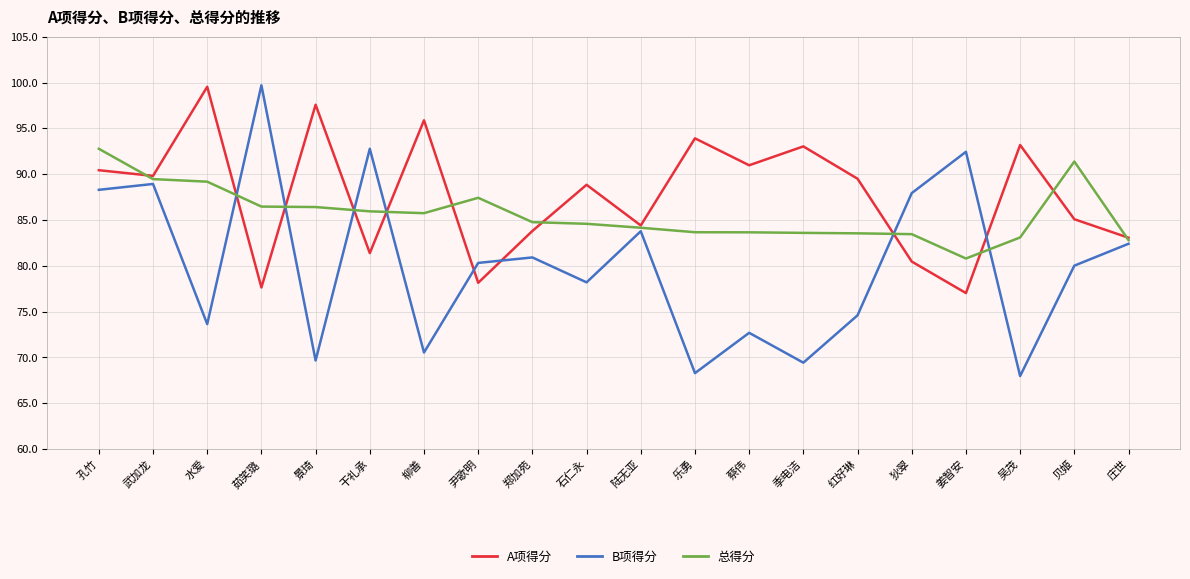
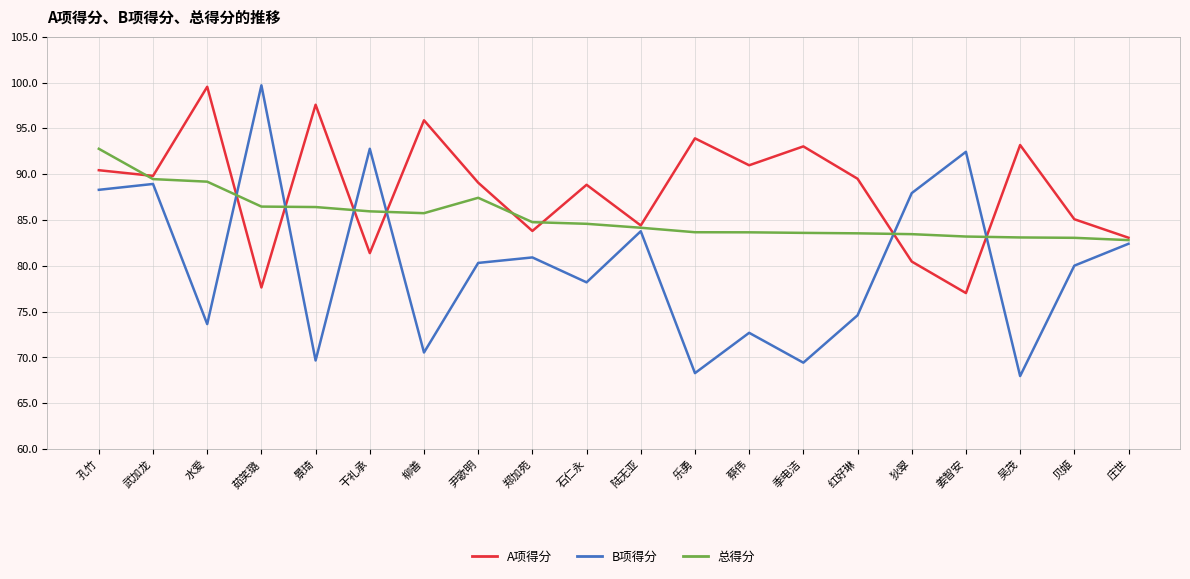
  {
    "A项得分": {
      "孔竹": 90,
      "武加龙": 90,
      "水爱": 100,
      "茹笑璐": 78,
      "景琦": 98,
      "干礼承": 81,
      "柳善": 96,
-     "尹歌明": 78,
+     "尹歌明": 89,
      "郑加苑": 84,
      "石仁永": 89,
      "乐勇": 94,
      "蔡伟": 91,
      "季电洁": 93,
      "红好琳": 90,
      "狄翠": 80,
      "姜智安": 77,
      "吴茂": 93,
      "贝姬": 85
    },
    "B项得分": {
      "孔竹": 88,
      "武加龙": 89,
      "水爱": 74,
      "茹笑璐": 100,
      "景琦": 70,
      "干礼承": 93,
      "柳善": 71,
      "尹歌明": 80,
      "郑加苑": 81,
      "石仁永": 78,
      "陆无亚": 84,
      "乐勇": 68,
      "蔡伟": 73,
      "季电洁": 69,
      "红好琳": 75,
      "狄翠": 88,
      "姜智安": 92,
      "吴茂": 68,
      "贝姬": 80,
      "庄世": 82
    },
    "总得分": {
      "孔竹": 93,
      "武加龙": 89,
      "水爱": 89,
      "茹笑璐": 86,
      "景琦": 86,
      "干礼承": 86,
      "柳善": 86,
      "尹歌明": 87,
      "郑加苑": 85,
      "石仁永": 85,
      "乐勇": 84,
      "蔡伟": 84,
      "季电洁": 84,
      "红好琳": 84,
      "狄翠": 83,
-     "姜智安": 81,
+     "姜智安": 83,
      "吴茂": 83,
-     "贝姬": 91
+     "贝姬": 83
    }
  }
